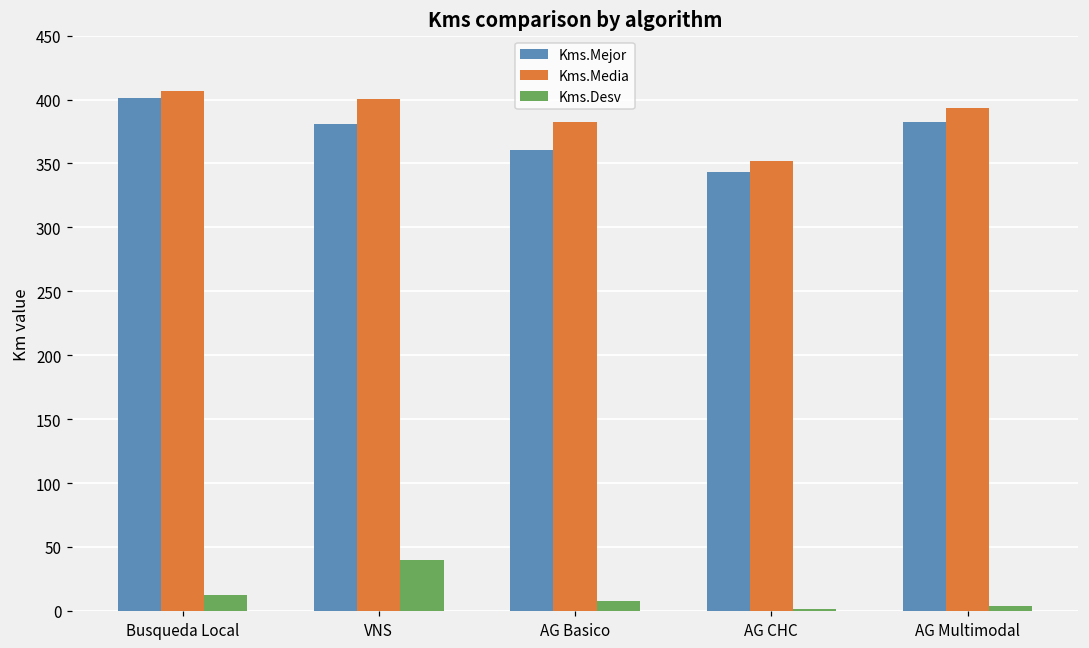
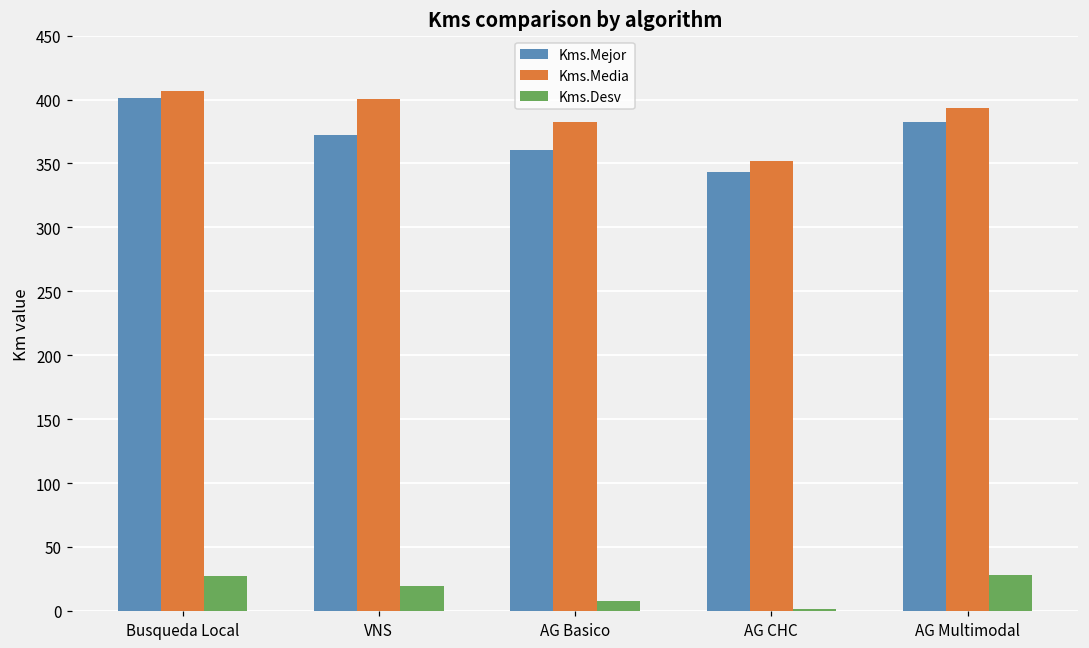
  {
    "Kms.Mejor": {
      "Busqueda Local": 401,
-     "VNS": 381,
+     "VNS": 372,
      "AG Basico": 360,
      "AG CHC": 343,
      "AG Multimodal": 383
    },
    "Kms.Media": {
      "Busqueda Local": 406,
      "VNS": 400,
      "AG Basico": 382,
      "AG CHC": 352,
      "AG Multimodal": 394
    },
    "Kms.Desv": {
-     "Busqueda Local": 13,
-     "VNS": 40,
+     "Busqueda Local": 28,
+     "VNS": 20,
      "AG Basico": 8,
-     "AG Multimodal": 4
+     "AG Multimodal": 28
    }
  }
